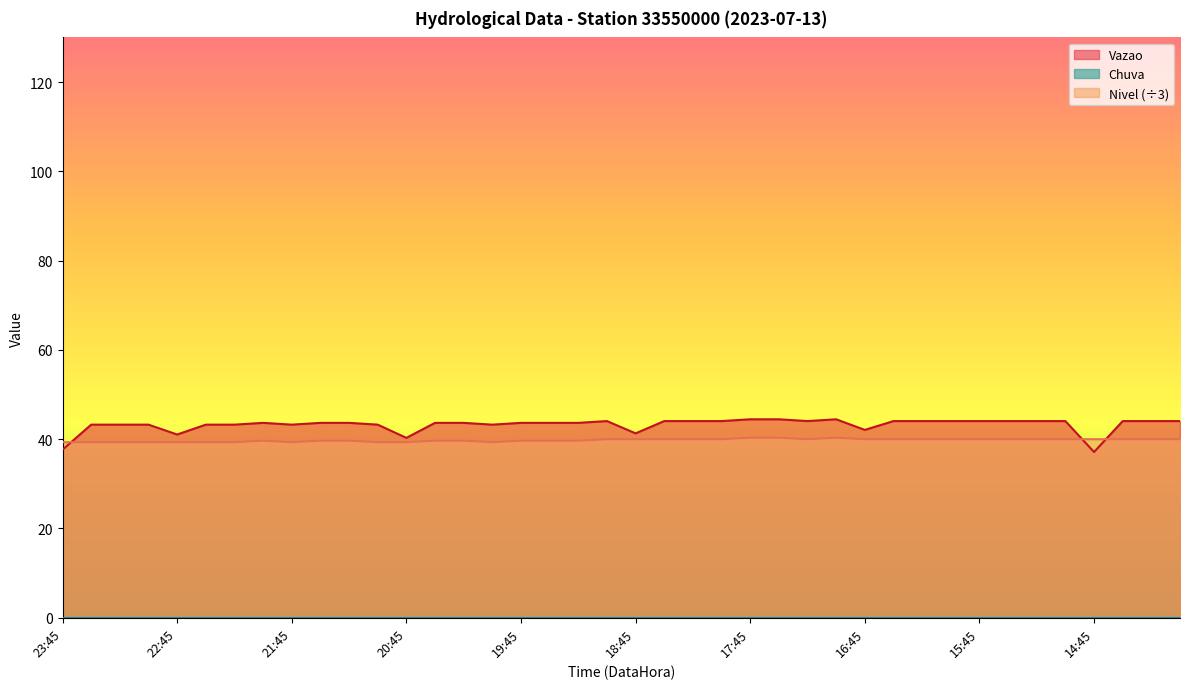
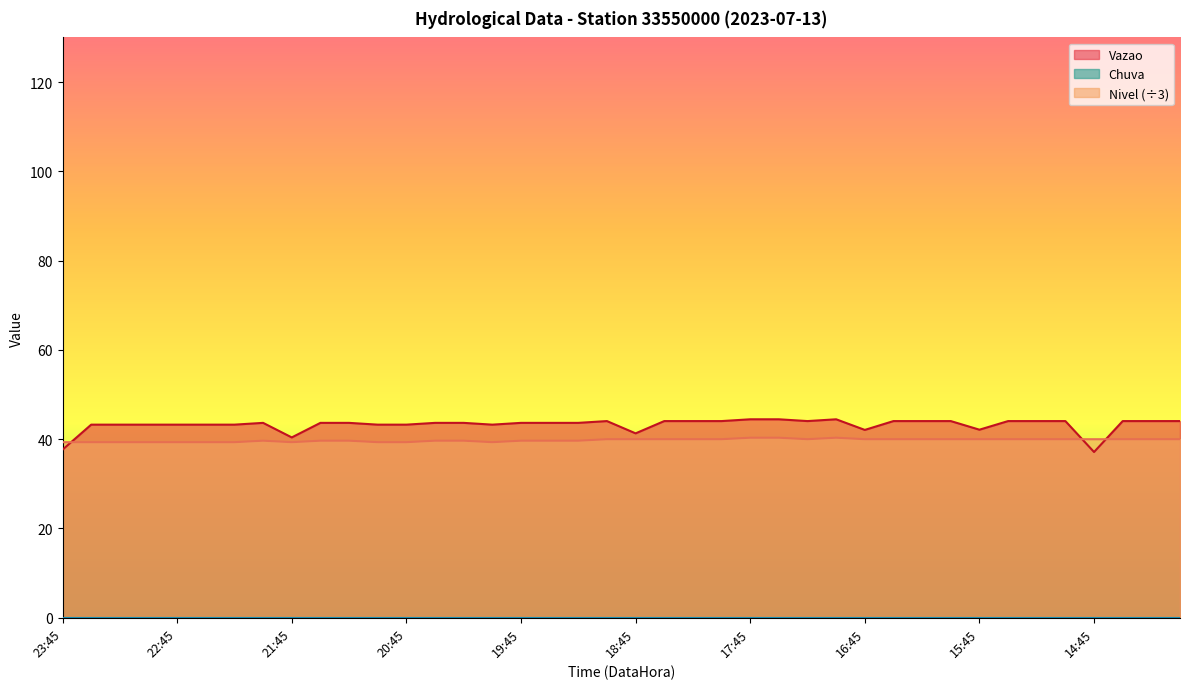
  {
    "Vazao": {
      "23:45": 38,
-     "22:45": 41,
-     "21:45": 43,
-     "20:45": 40,
+     "22:45": 43,
+     "21:45": 40,
+     "20:45": 43,
      "19:45": 44,
      "18:45": 41,
      "17:45": 44,
      "16:45": 42,
-     "15:45": 44,
+     "15:45": 42,
      "14:45": 37
    },
    "Chuva": {
      "23:45": 0,
      "22:45": 0,
      "21:45": 0,
      "20:45": 0,
      "19:45": 0,
      "18:45": 0,
      "17:45": 0,
      "16:45": 0,
      "15:45": 0,
      "14:45": 0
    },
    "Nivel (÷3)": {
      "23:45": 39,
      "22:45": 39,
      "21:45": 39,
      "20:45": 39,
      "19:45": 40,
      "18:45": 40,
      "17:45": 40,
      "16:45": 40,
      "15:45": 40,
      "14:45": 40
    }
  }
